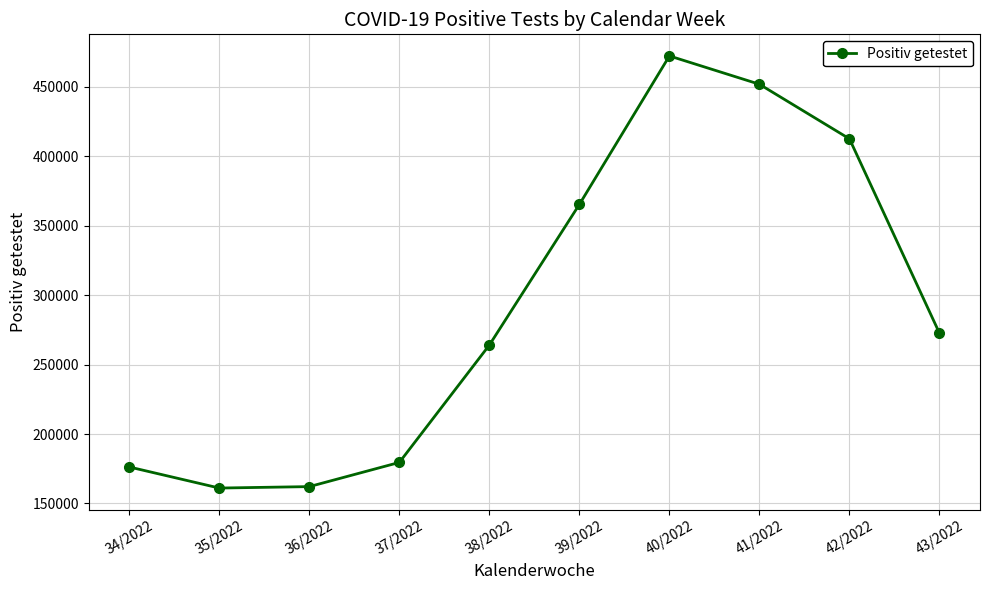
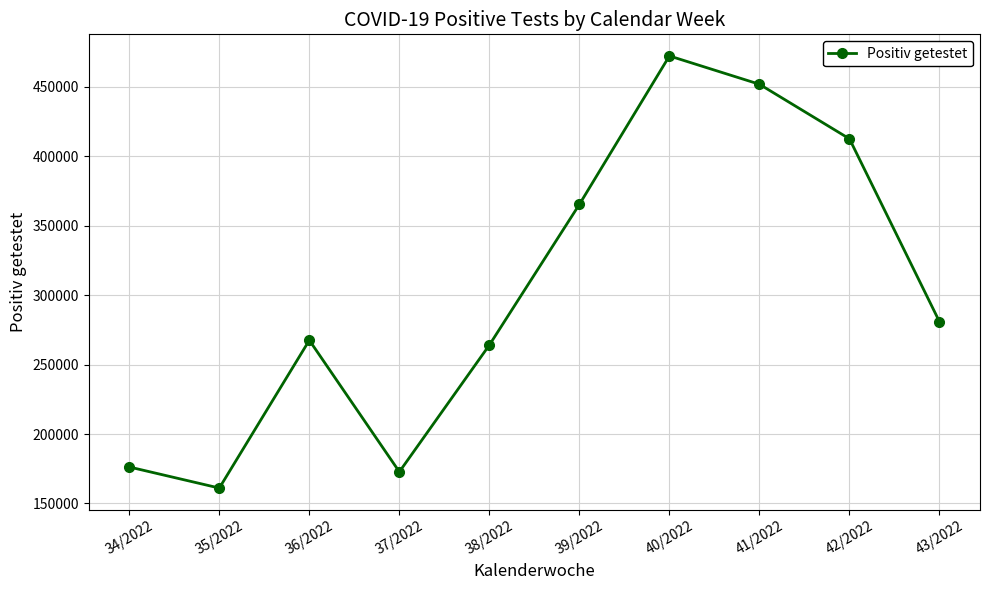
  {
    "34/2022": 176000,
    "35/2022": 161000,
-   "36/2022": 162000,
-   "37/2022": 180000,
+   "36/2022": 268000,
+   "37/2022": 173000,
    "38/2022": 264000,
    "39/2022": 365000,
    "40/2022": 472000,
    "41/2022": 452000,
    "42/2022": 413000,
-   "43/2022": 273000
+   "43/2022": 281000
  }
